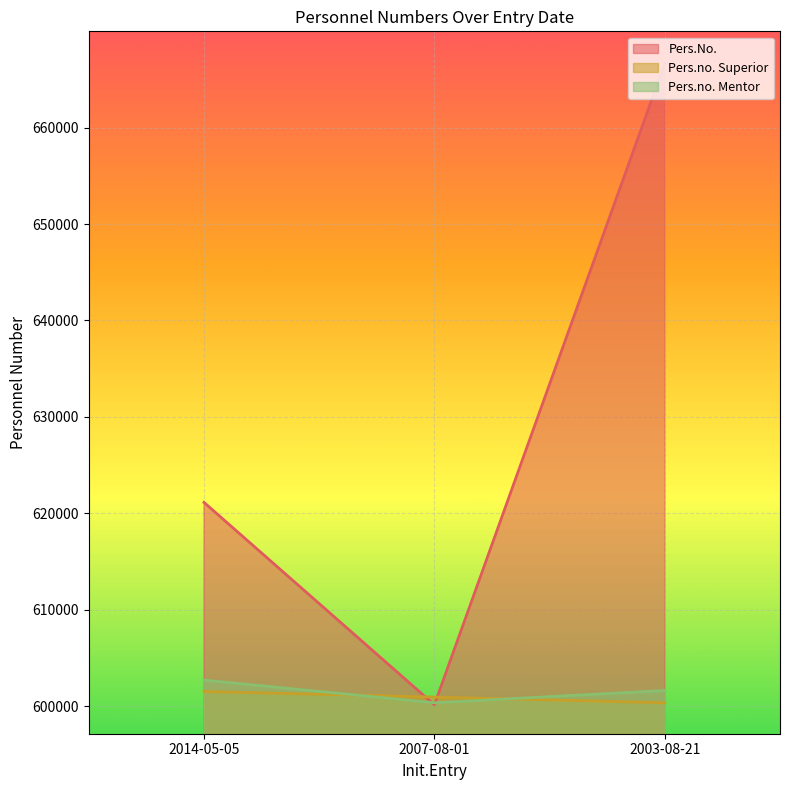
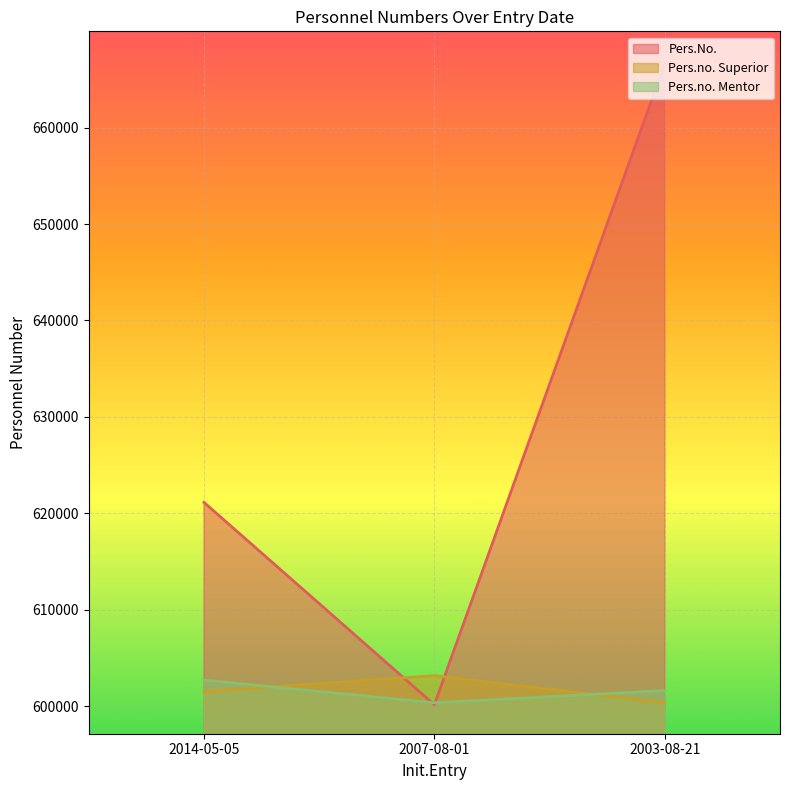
  {
    "Pers.No.": {
      "2014-05-05": 621000
    },
    "Pers.no. Superior": {
      "2014-05-05": 602000,
-     "2007-08-01": 601000,
+     "2007-08-01": 603000,
      "2003-08-21": 600000
    },
    "Pers.no. Mentor": {
      "2014-05-05": 603000,
      "2003-08-21": 602000
    }
  }
